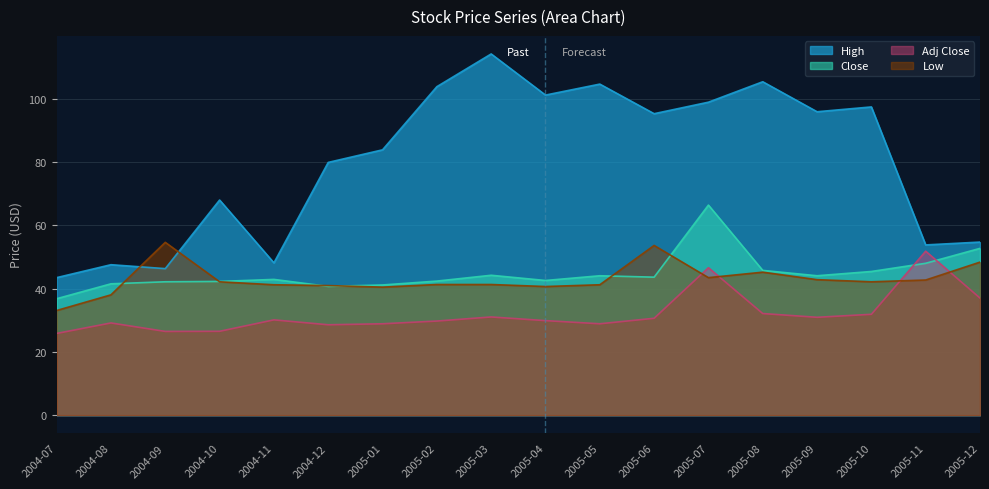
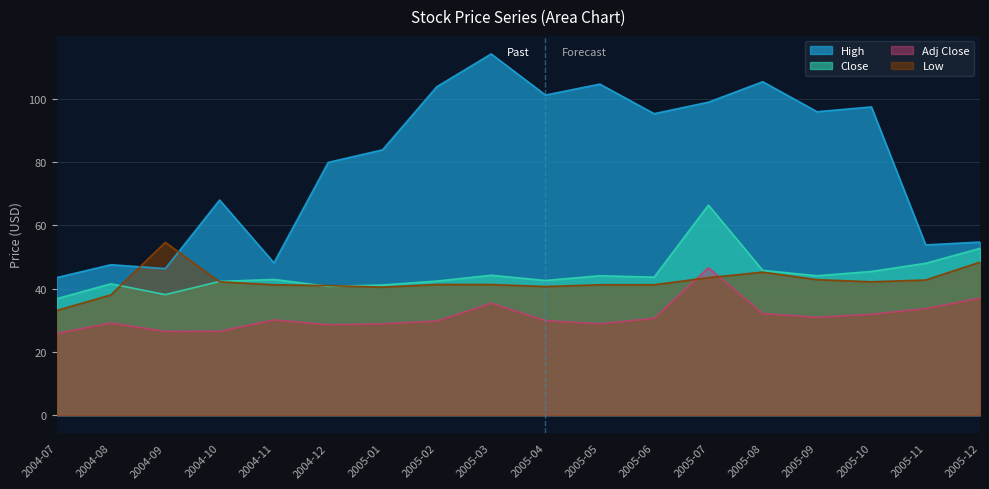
  {
    "High": {
      "2004-07": 43,
      "2004-08": 48,
      "2004-09": 46,
      "2004-10": 68,
      "2004-11": 48,
      "2004-12": 80,
      "2005-01": 84,
      "2005-02": 104,
      "2005-03": 114,
      "2005-04": 101,
      "2005-05": 105,
      "2005-06": 95,
      "2005-07": 99,
      "2005-08": 105,
      "2005-09": 96,
      "2005-10": 97,
      "2005-11": 54,
      "2005-12": 55
    },
    "Close": {
      "2004-07": 37,
      "2004-08": 42,
-     "2004-09": 42,
+     "2004-09": 38,
      "2004-11": 43,
      "2005-02": 42,
      "2005-03": 44,
      "2005-04": 43,
      "2005-05": 44,
      "2005-06": 44,
      "2005-07": 66,
      "2005-09": 44,
      "2005-10": 45,
      "2005-11": 48,
      "2005-12": 53
    },
    "Adj Close": {
      "2004-07": 26,
      "2004-08": 29,
      "2004-09": 26,
      "2004-10": 27,
      "2004-11": 30,
      "2004-12": 29,
      "2005-01": 29,
      "2005-02": 30,
-     "2005-03": 31,
+     "2005-03": 35,
      "2005-04": 30,
      "2005-05": 29,
      "2005-06": 31,
      "2005-07": 47,
      "2005-08": 32,
      "2005-09": 31,
      "2005-10": 32,
-     "2005-11": 52,
+     "2005-11": 34,
      "2005-12": 37
    },
    "Low": {
      "2004-07": 33,
      "2004-08": 38,
      "2004-09": 55,
      "2004-11": 41,
      "2005-02": 41,
      "2005-03": 41,
      "2005-04": 41,
      "2005-05": 41,
-     "2005-06": 54,
+     "2005-06": 41,
      "2005-07": 43,
      "2005-09": 43,
      "2005-10": 42,
      "2005-11": 43,
      "2005-12": 48
    }
  }
